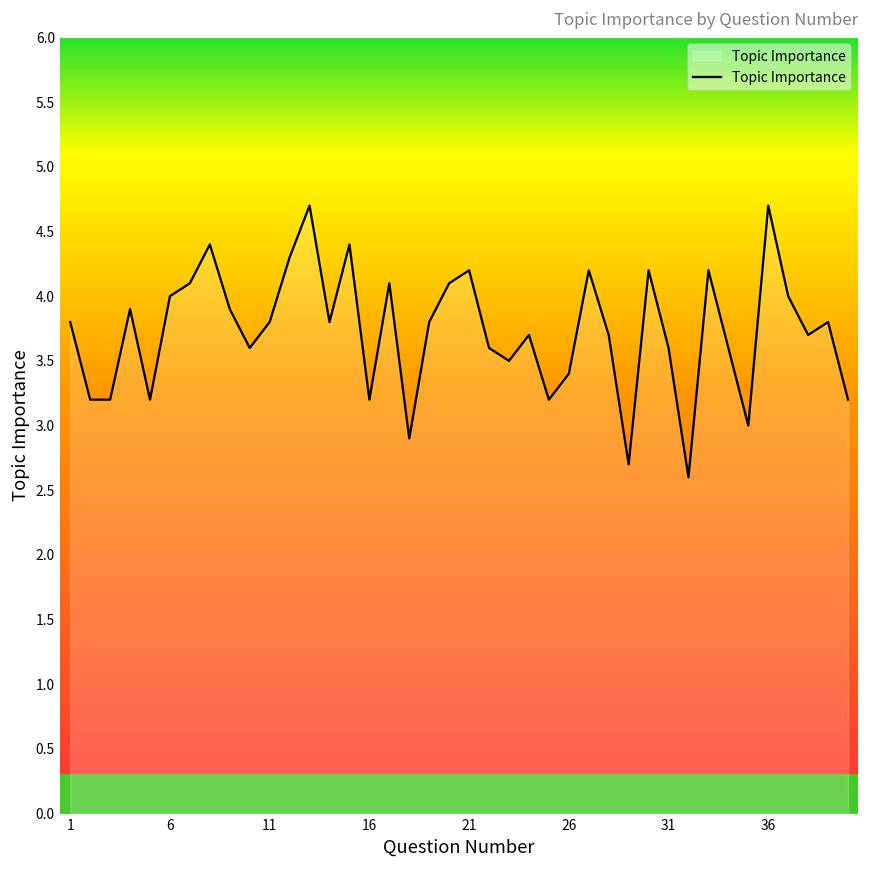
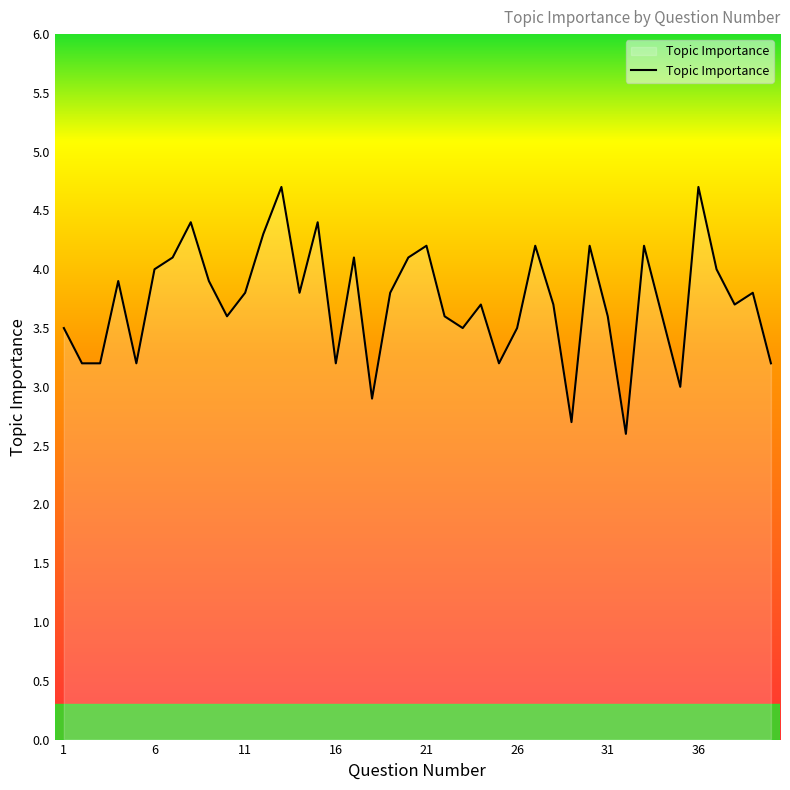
  {
-   "1": 3.8,
+   "1": 3.5,
    "6": 4.0,
    "11": 3.8,
    "16": 3.2,
    "21": 4.2,
-   "26": 3.4,
+   "26": 3.5,
    "31": 3.6,
    "36": 4.7
  }
